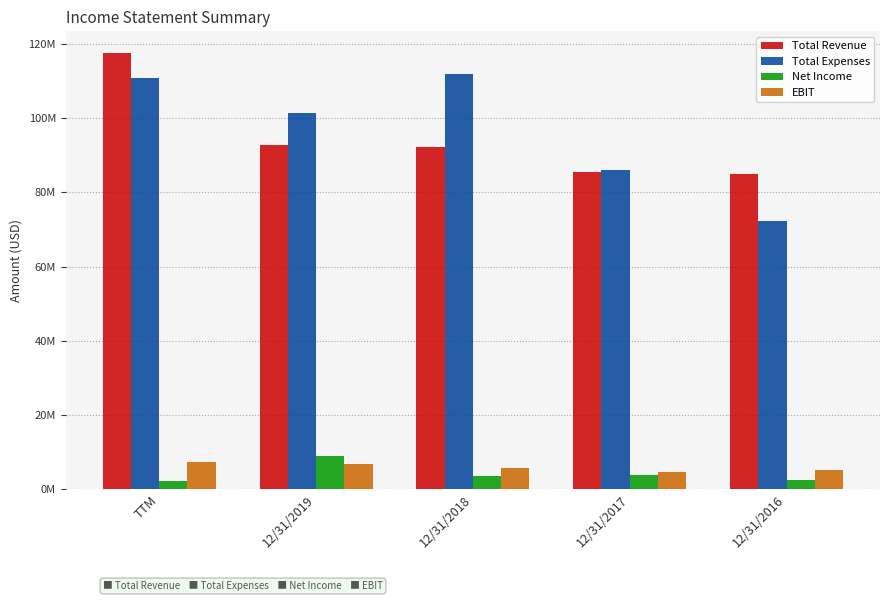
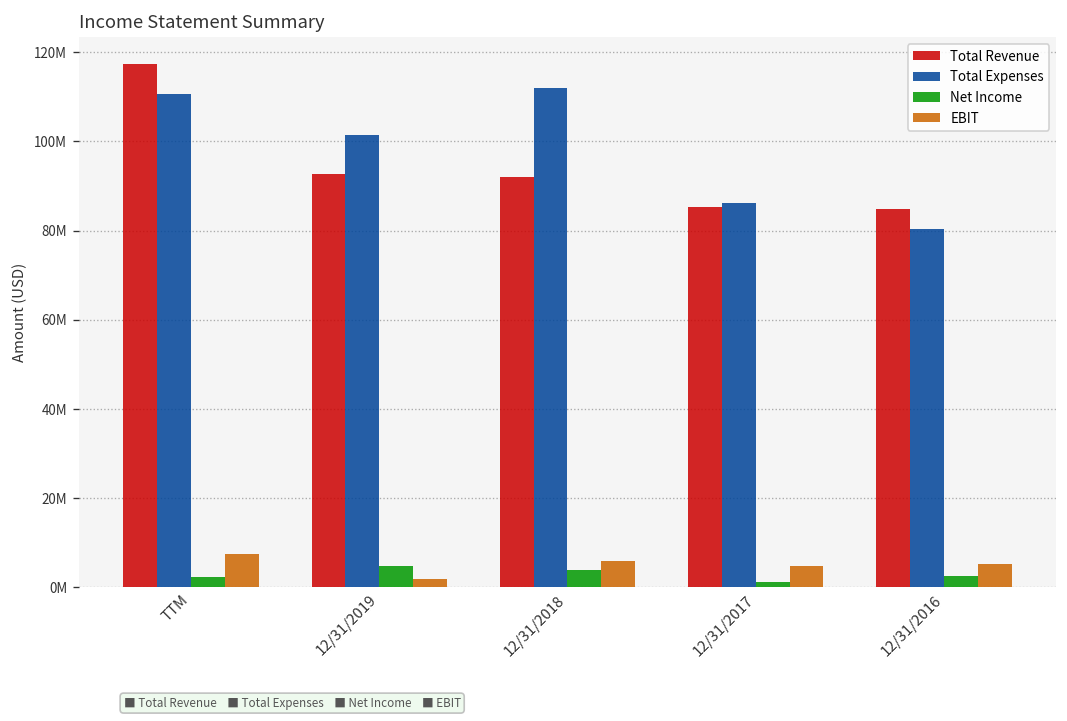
  {
    "Total Revenue": {
      "TTM": 117000000,
      "12/31/2019": 93000000,
      "12/31/2018": 92000000,
      "12/31/2017": 85000000,
      "12/31/2016": 85000000
    },
    "Total Expenses": {
      "TTM": 111000000,
      "12/31/2019": 101000000,
      "12/31/2018": 112000000,
      "12/31/2017": 86000000,
-     "12/31/2016": 72000000
+     "12/31/2016": 80000000
    },
    "Net Income": {
      "TTM": 2000000,
-     "12/31/2019": 9000000,
+     "12/31/2019": 5000000,
      "12/31/2018": 4000000,
-     "12/31/2017": 4000000,
+     "12/31/2017": 1000000,
      "12/31/2016": 2000000
    },
    "EBIT": {
      "TTM": 8000000,
-     "12/31/2019": 7000000,
+     "12/31/2019": 2000000,
      "12/31/2018": 6000000,
      "12/31/2017": 5000000,
      "12/31/2016": 5000000
    }
  }
